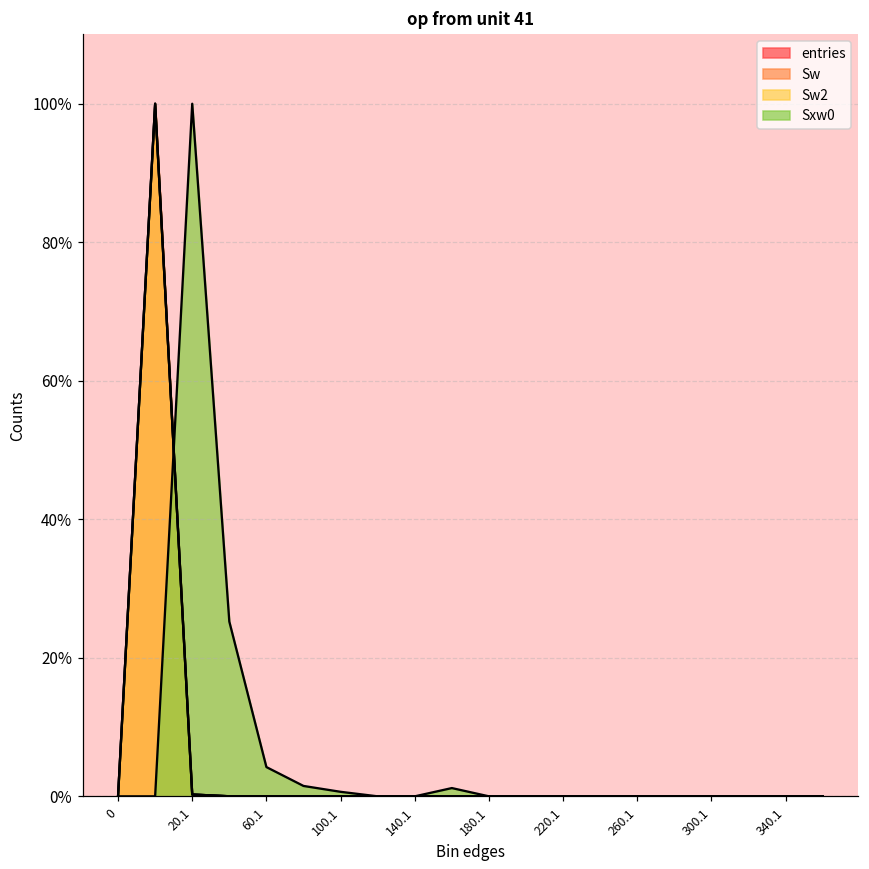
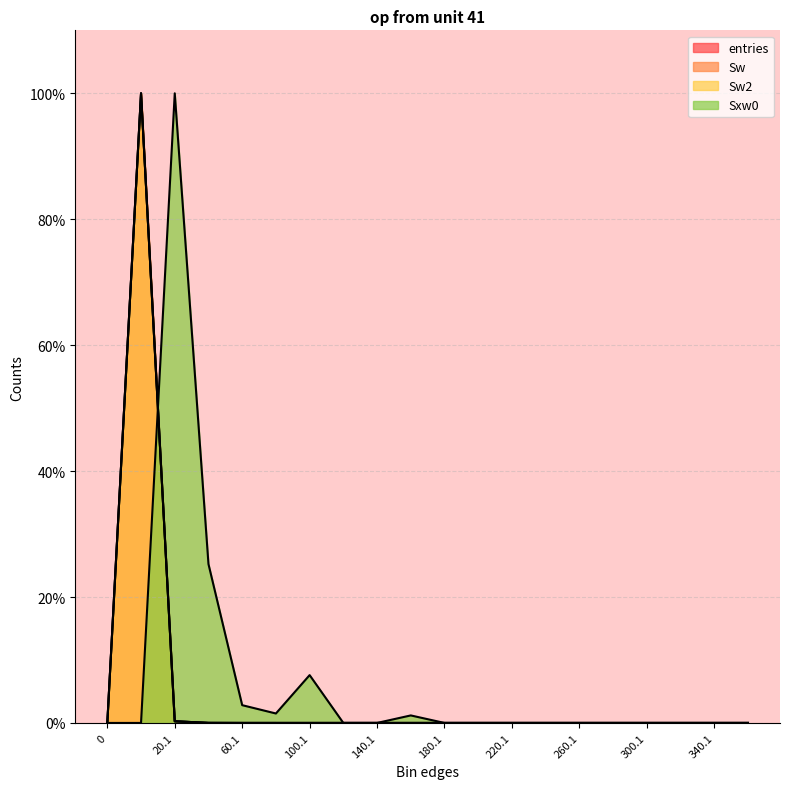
  {
    "Sw2": {
      "20.1": "0%",
      "60.1": "0%",
      "100.1": "0%"
    },
    "Sxw0": {
      "20.1": "100%",
-     "60.1": "4%",
-     "100.1": "1%"
+     "60.1": "3%",
+     "100.1": "8%"
    }
  }
